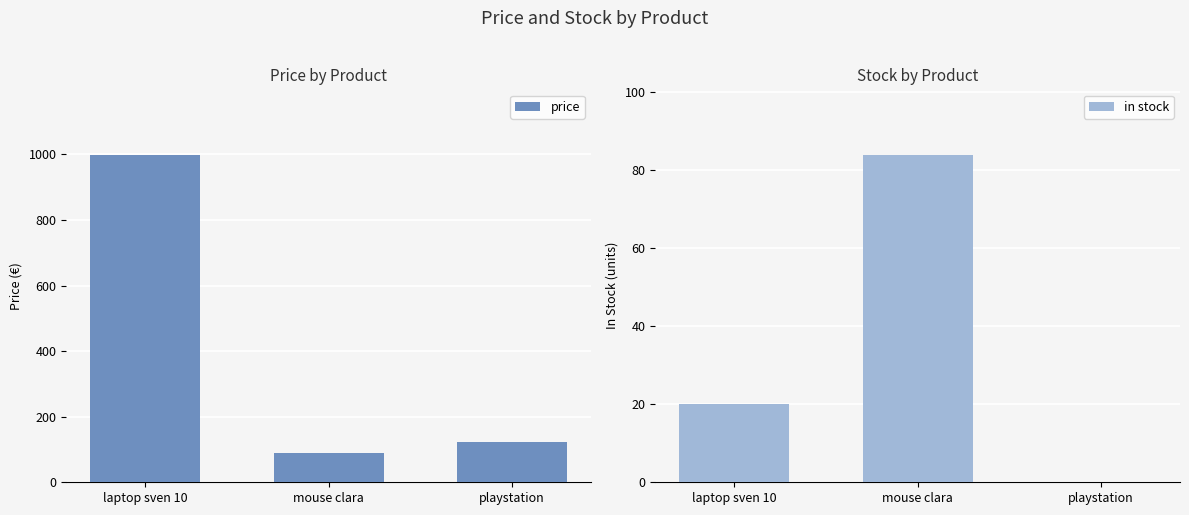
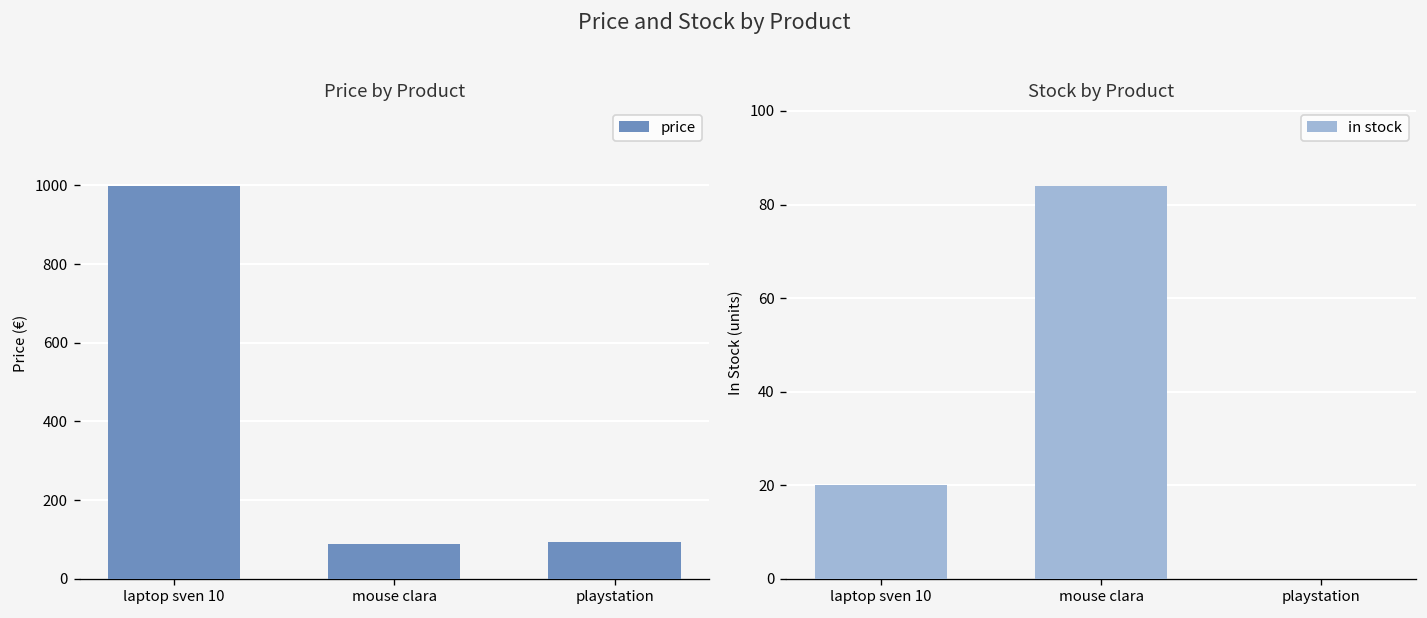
  {
    "Price by Product": {
      "laptop sven 10": 1000,
      "mouse clara": 90,
-     "playstation": 120
+     "playstation": 90
    },
    "Stock by Product": {
      "laptop sven 10": 20,
      "mouse clara": 84,
      "playstation": 0
    }
  }
